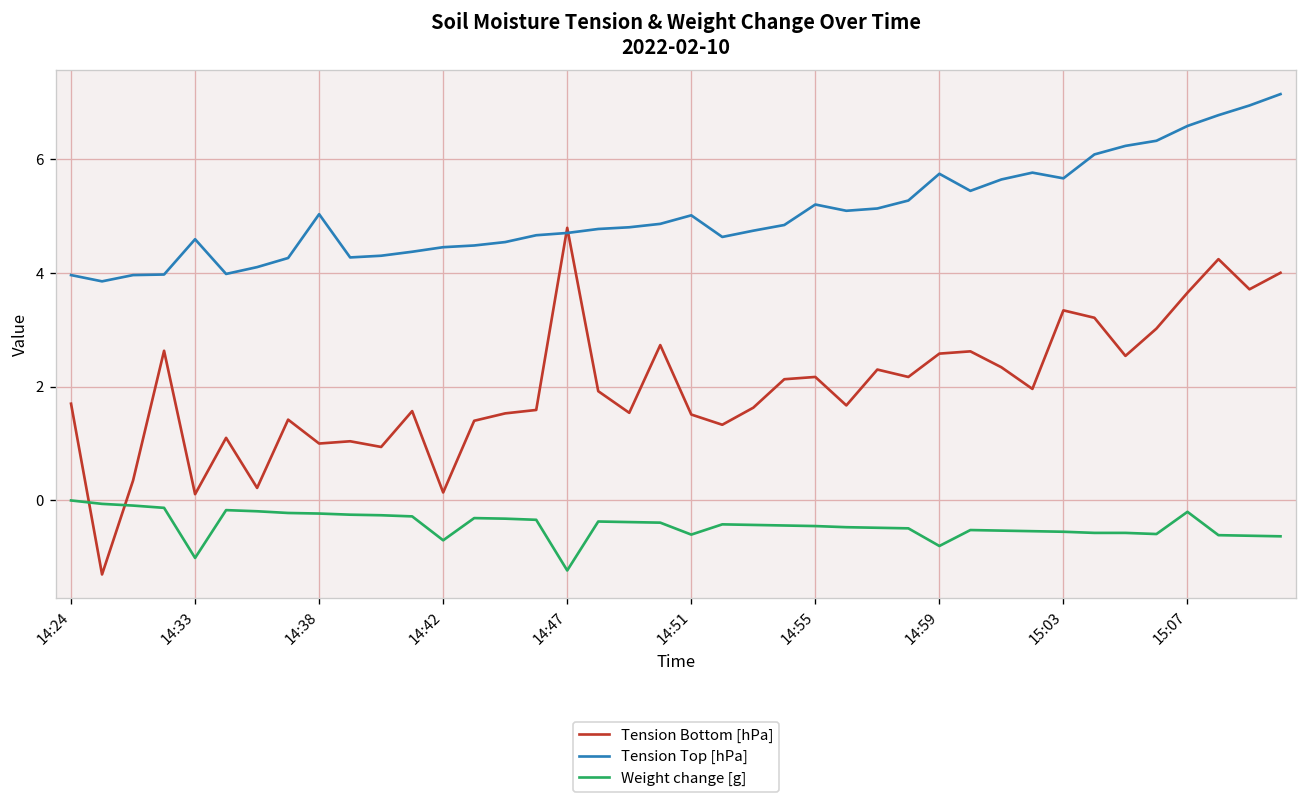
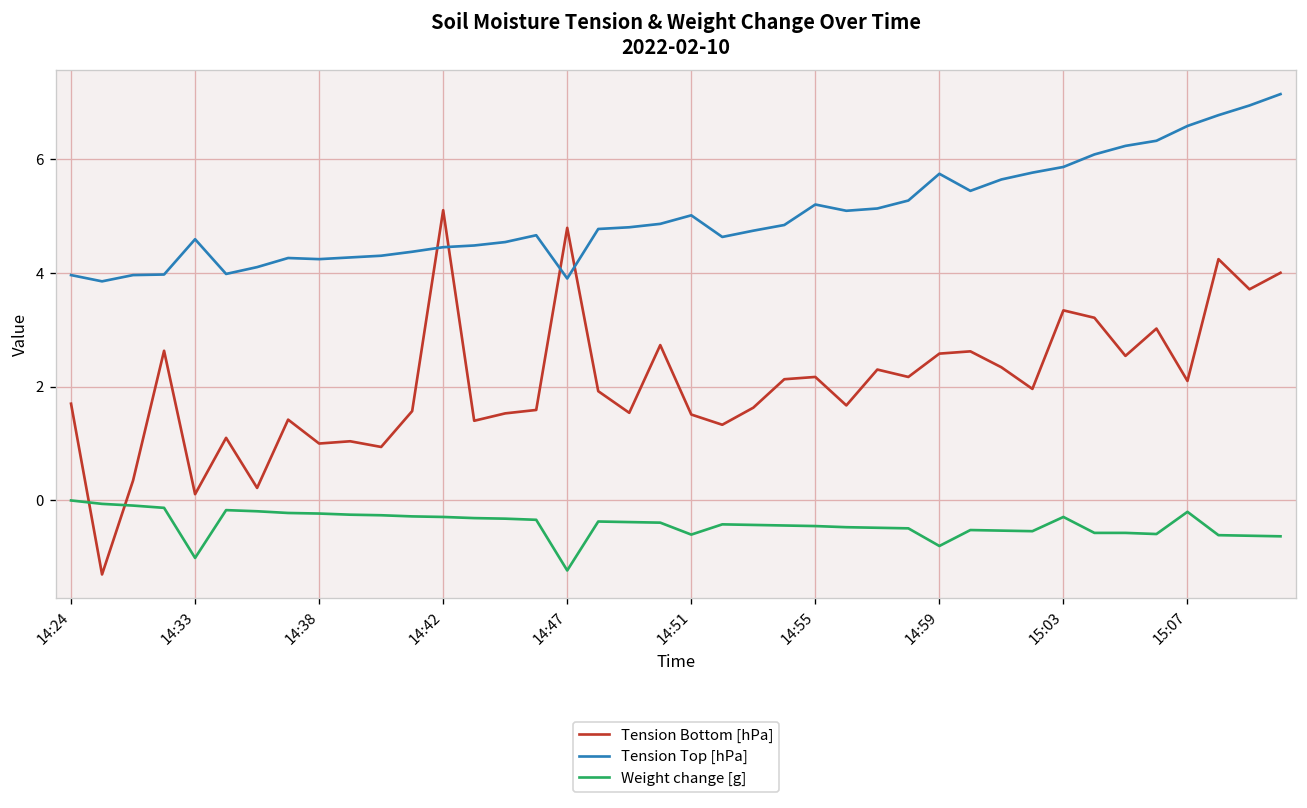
  {
    "Tension Bottom [hPa]": {
      "14:24": 1.7,
      "14:33": 0.1,
      "14:38": 1.0,
-     "14:42": 0.1,
+     "14:42": 5.1,
      "14:47": 4.8,
      "14:51": 1.5,
      "14:55": 2.2,
      "14:59": 2.6,
      "15:03": 3.3,
-     "15:07": 3.7
+     "15:07": 2.1
    },
    "Tension Top [hPa]": {
      "14:24": 4.0,
      "14:33": 4.6,
-     "14:38": 5.0,
+     "14:38": 4.2,
      "14:42": 4.5,
-     "14:47": 4.7,
+     "14:47": 3.9,
      "14:51": 5.0,
      "14:55": 5.2,
      "14:59": 5.7,
-     "15:03": 5.7,
+     "15:03": 5.9,
      "15:07": 6.6
    },
    "Weight change [g]": {
      "14:24": 0.0,
      "14:33": -1.0,
      "14:38": -0.2,
-     "14:42": -0.7,
+     "14:42": -0.3,
      "14:47": -1.2,
      "14:51": -0.6,
      "14:55": -0.5,
      "14:59": -0.8,
-     "15:03": -0.6,
+     "15:03": -0.3,
      "15:07": -0.2
    }
  }
